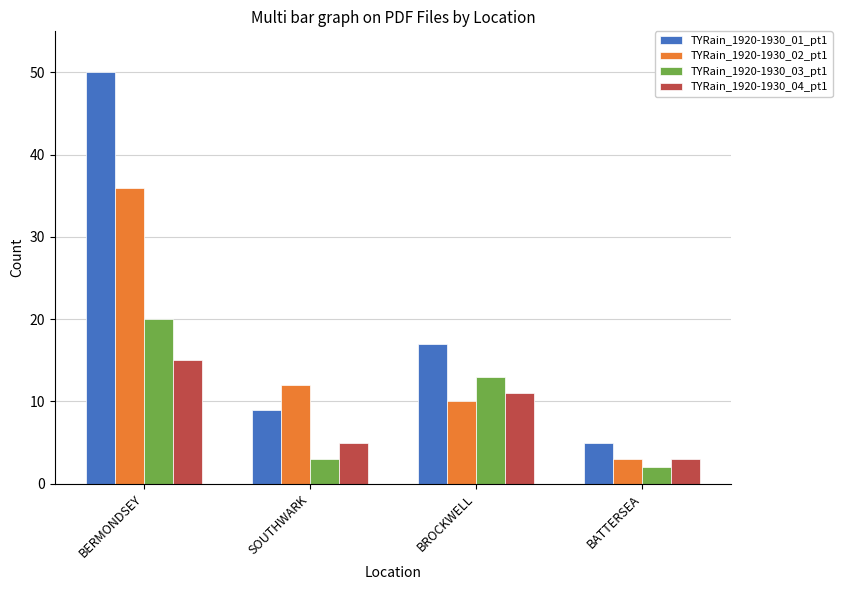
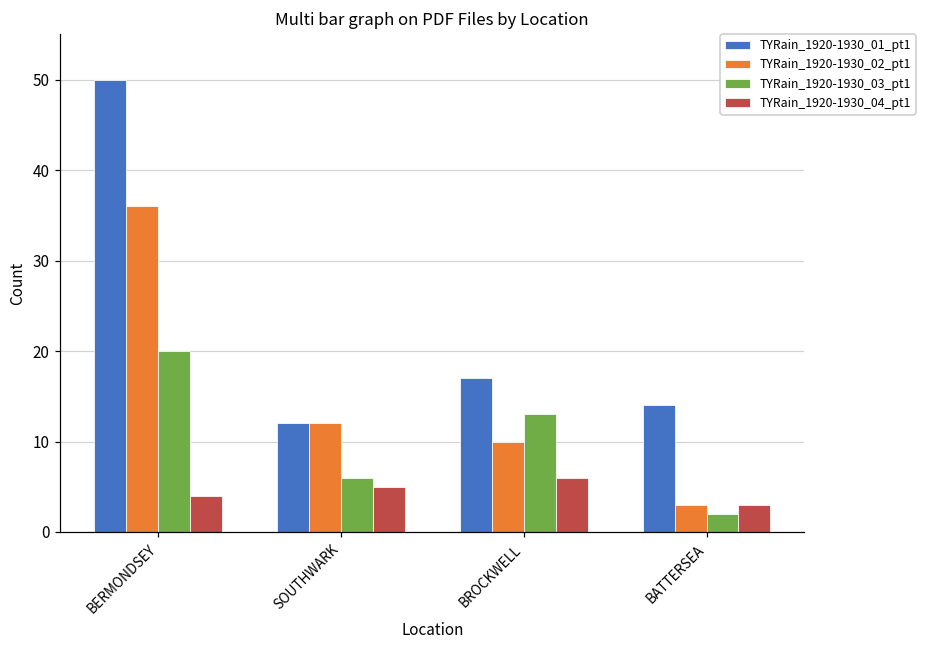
  {
    "TYRain_1920-1930_01_pt1": {
      "BERMONDSEY": 50,
-     "SOUTHWARK": 9,
+     "SOUTHWARK": 12,
      "BROCKWELL": 17,
-     "BATTERSEA": 5
+     "BATTERSEA": 14
    },
    "TYRain_1920-1930_02_pt1": {
      "BERMONDSEY": 36,
      "SOUTHWARK": 12,
      "BROCKWELL": 10,
      "BATTERSEA": 3
    },
    "TYRain_1920-1930_03_pt1": {
      "BERMONDSEY": 20,
-     "SOUTHWARK": 3,
+     "SOUTHWARK": 6,
      "BROCKWELL": 13,
      "BATTERSEA": 2
    },
    "TYRain_1920-1930_04_pt1": {
-     "BERMONDSEY": 15,
+     "BERMONDSEY": 4,
      "SOUTHWARK": 5,
-     "BROCKWELL": 11,
+     "BROCKWELL": 6,
      "BATTERSEA": 3
    }
  }
